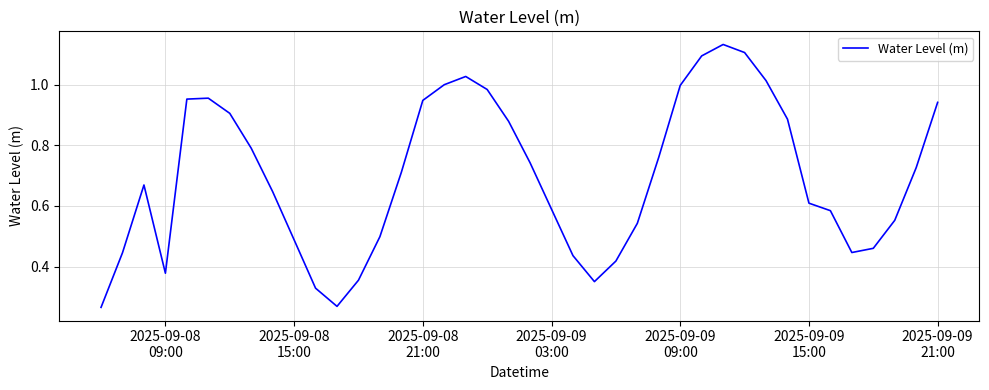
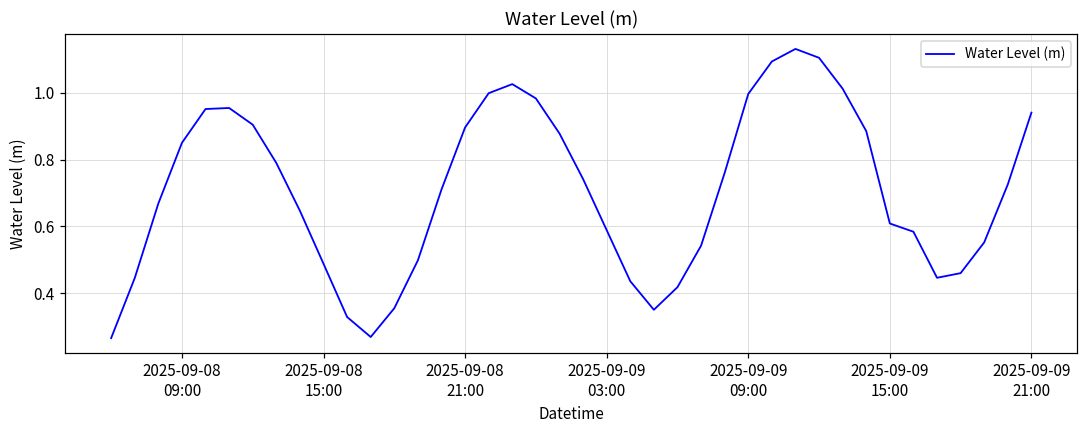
  {
-   "2025-09-08 09:00": 0.38,
+   "2025-09-08 09:00": 0.85,
    "2025-09-08 15:00": 0.49,
-   "2025-09-08 21:00": 0.95,
+   "2025-09-08 21:00": 0.90,
    "2025-09-09 03:00": 0.59,
    "2025-09-09 09:00": 1.00,
    "2025-09-09 15:00": 0.61,
    "2025-09-09 21:00": 0.94
  }
